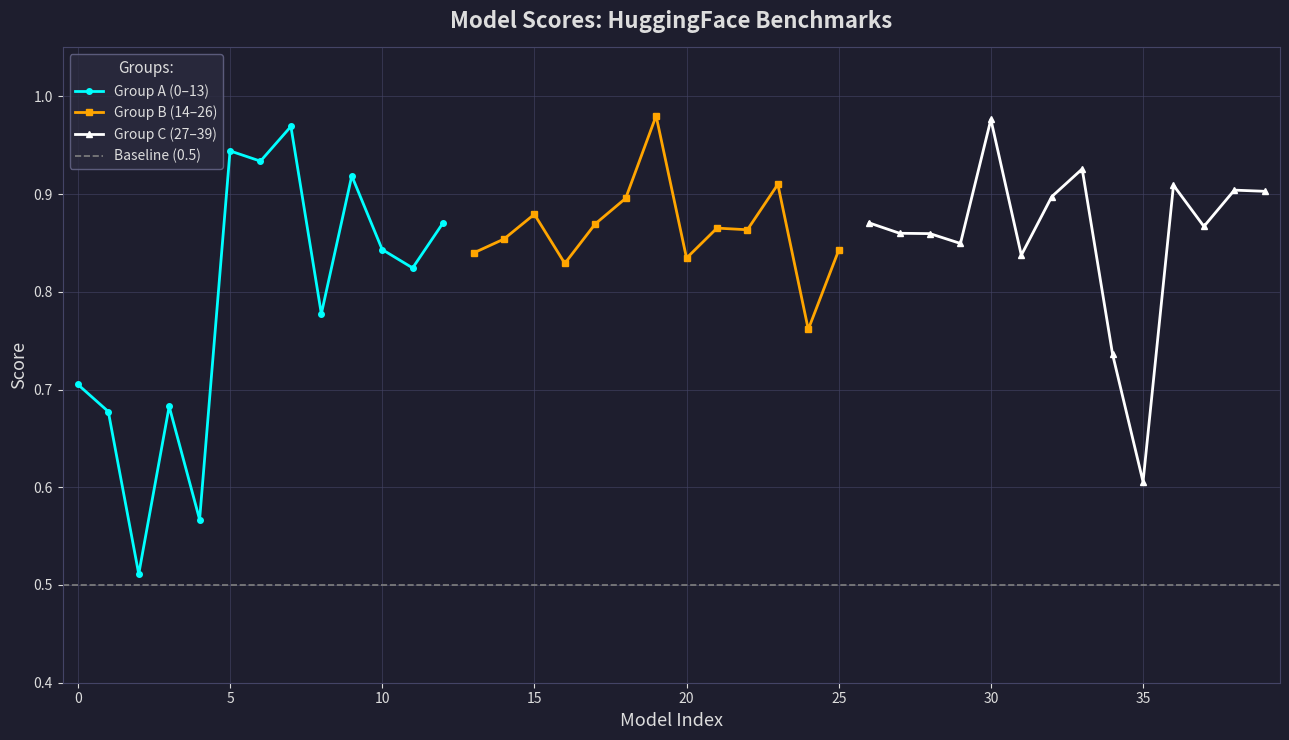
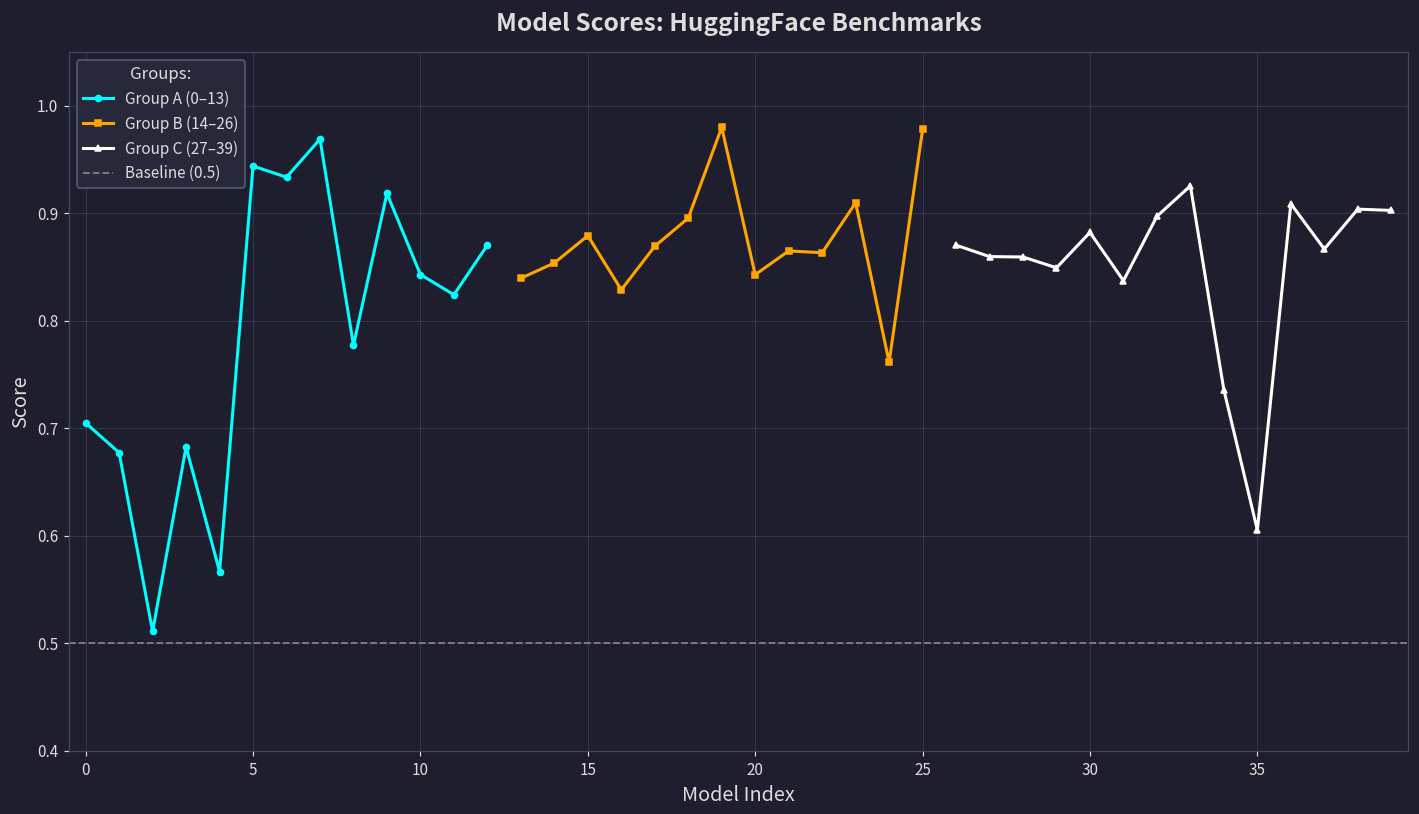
  {
    "Group A (0–13)": {
      "0": 0.71,
      "5": 0.94,
      "10": 0.84
    },
    "Group B (14–26)": {
      "15": 0.88,
-     "20": 0.83,
-     "25": 0.84
+     "20": 0.84,
+     "25": 0.98
    },
    "Group C (27–39)": {
-     "30": 0.98,
+     "30": 0.88,
      "35": 0.61
    }
  }
